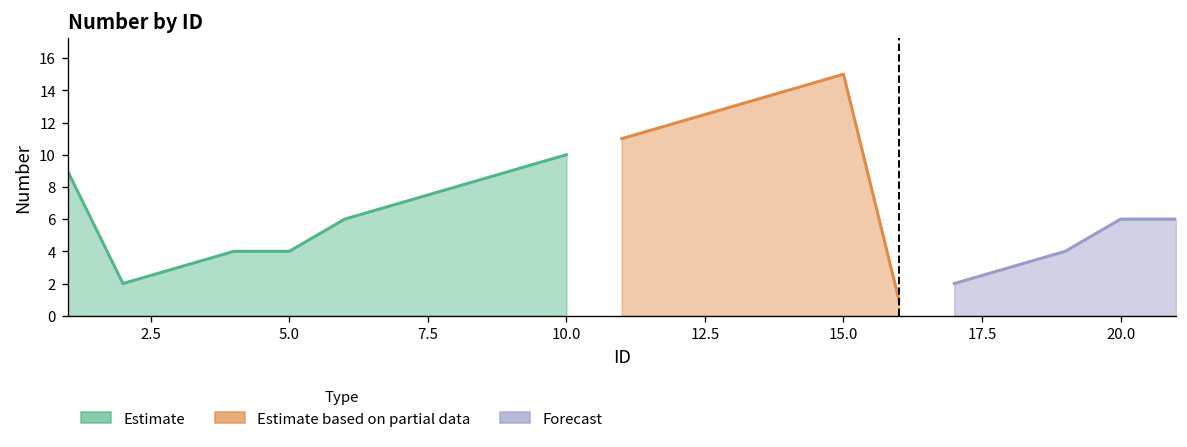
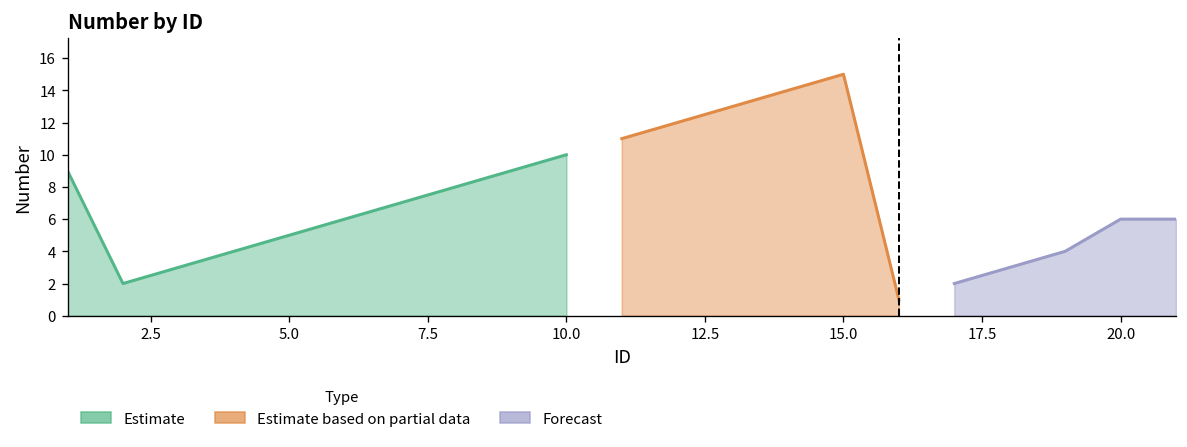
  {
    "Estimate": {
-     "5.0": 4,
+     "5.0": 5,
      "10.0": 10
    },
    "Estimate based on partial data": {
      "15.0": 15
    },
    "Forecast": {
      "20.0": 6
    }
  }
